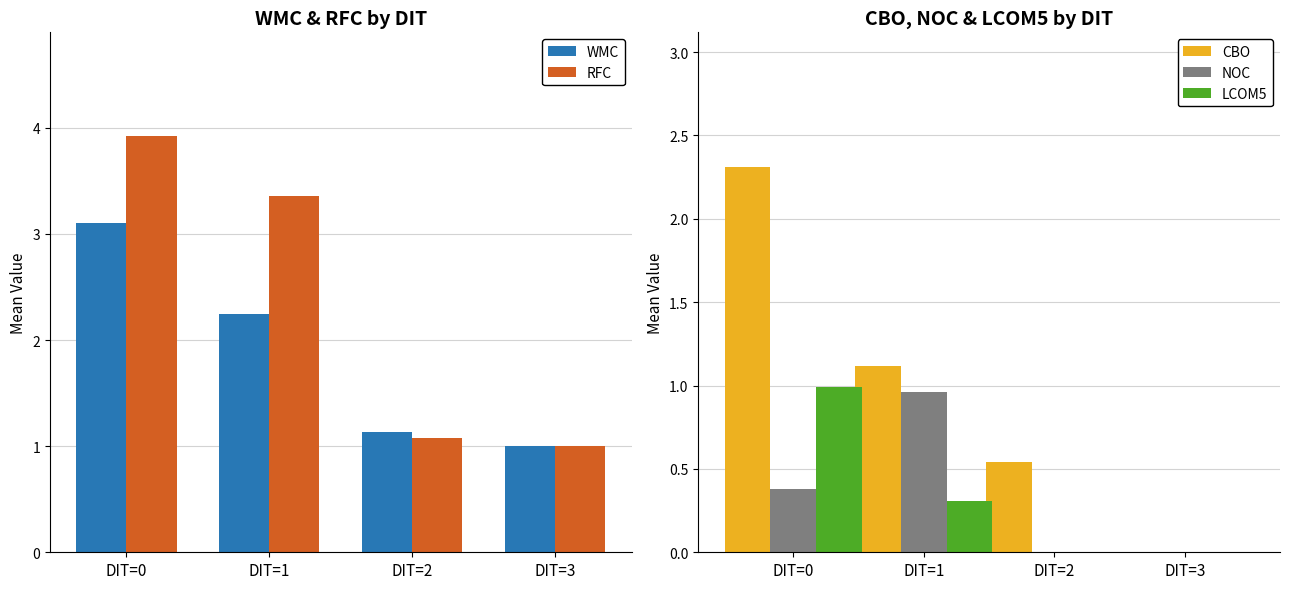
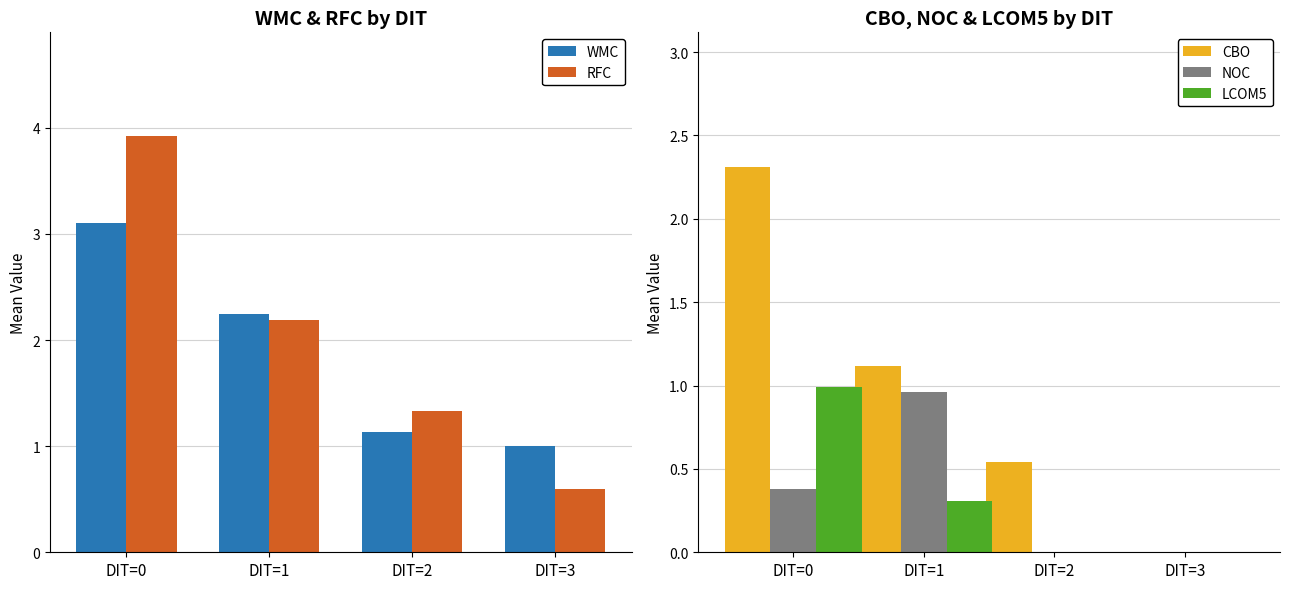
  {
    "WMC & RFC by DIT": {
      "WMC": {
        "DIT=0": 3.10,
        "DIT=1": 2.25,
        "DIT=2": 1.13,
        "DIT=3": 1.00
      },
      "RFC": {
        "DIT=0": 3.92,
-       "DIT=1": 3.36,
-       "DIT=2": 1.08,
-       "DIT=3": 1.0
+       "DIT=1": 2.19,
+       "DIT=2": 1.33,
+       "DIT=3": 0.6
      }
    },
    "CBO, NOC & LCOM5 by DIT": {
      "CBO": {
        "DIT=0": 2.31,
        "DIT=1": 1.12,
        "DIT=2": 0.54,
        "DIT=3": 0.00
      },
      "NOC": {
        "DIT=0": 0.38,
        "DIT=1": 0.96,
        "DIT=2": 0.00,
        "DIT=3": 0.00
      },
      "LCOM5": {
        "DIT=0": 0.99,
        "DIT=1": 0.31,
        "DIT=2": 0.00,
        "DIT=3": 0.00
      }
    }
  }
